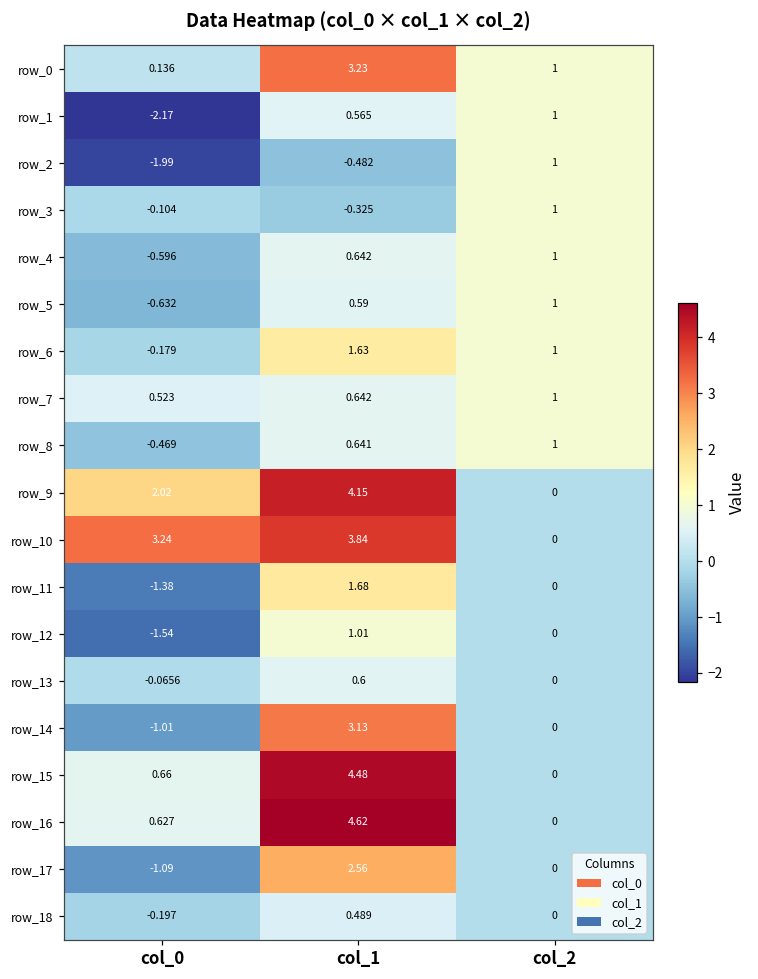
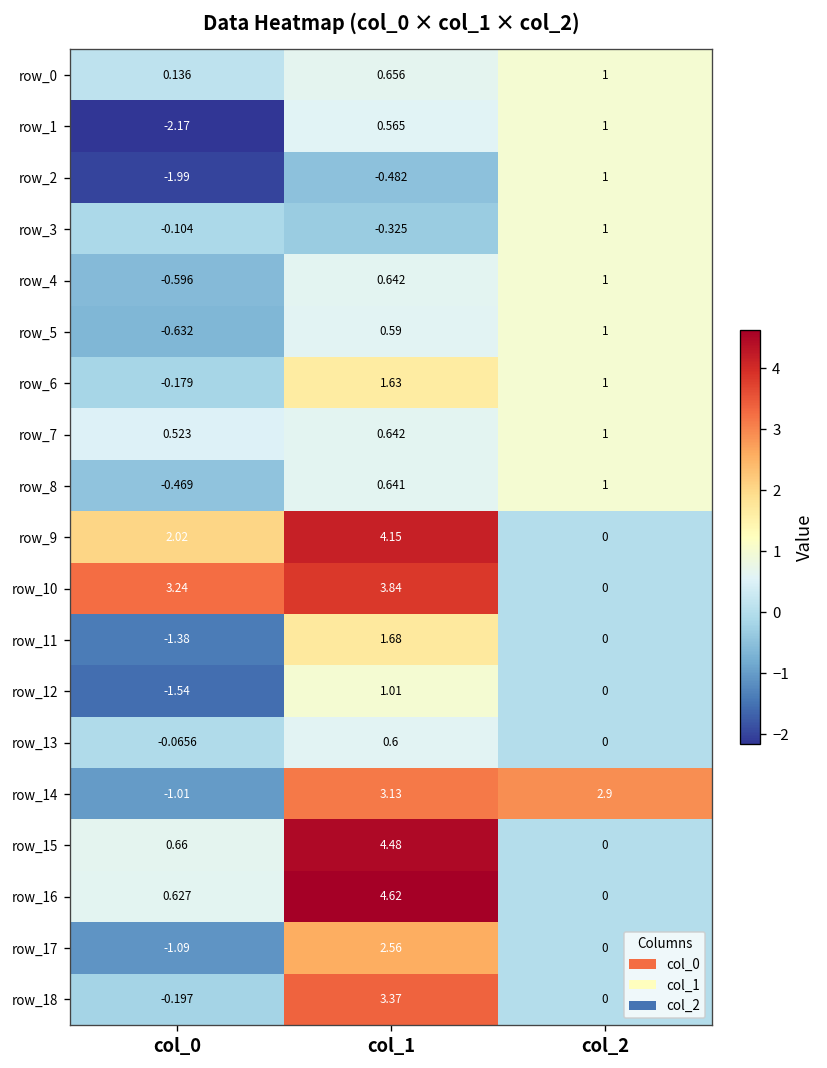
  {
    "row_0": {
      "col_0": 0.136,
-     "col_1": 3.23,
+     "col_1": 0.656,
      "col_2": 1
    },
    "row_1": {
      "col_0": -2.17,
      "col_1": 0.565,
      "col_2": 1
    },
    "row_2": {
      "col_0": -1.99,
      "col_1": -0.482,
      "col_2": 1
    },
    "row_3": {
      "col_0": -0.104,
      "col_1": -0.325,
      "col_2": 1
    },
    "row_4": {
      "col_0": -0.596,
      "col_1": 0.642,
      "col_2": 1
    },
    "row_5": {
      "col_0": -0.632,
      "col_1": 0.59,
      "col_2": 1
    },
    "row_6": {
      "col_0": -0.179,
      "col_1": 1.63,
      "col_2": 1
    },
    "row_7": {
      "col_0": 0.523,
      "col_1": 0.642,
      "col_2": 1
    },
    "row_8": {
      "col_0": -0.469,
      "col_1": 0.641,
      "col_2": 1
    },
    "row_9": {
      "col_0": 2.02,
      "col_1": 4.15,
      "col_2": 0
    },
    "row_10": {
      "col_0": 3.24,
      "col_1": 3.84,
      "col_2": 0
    },
    "row_11": {
      "col_0": -1.38,
      "col_1": 1.68,
      "col_2": 0
    },
    "row_12": {
      "col_0": -1.54,
      "col_1": 1.01,
      "col_2": 0
    },
    "row_13": {
      "col_0": -0.0656,
      "col_1": 0.6,
      "col_2": 0
    },
    "row_14": {
      "col_0": -1.01,
      "col_1": 3.13,
-     "col_2": 0
+     "col_2": 2.9
    },
    "row_15": {
      "col_0": 0.66,
      "col_1": 4.48,
      "col_2": 0
    },
    "row_16": {
      "col_0": 0.627,
      "col_1": 4.62,
      "col_2": 0
    },
    "row_17": {
      "col_0": -1.09,
      "col_1": 2.56,
      "col_2": 0
    },
    "row_18": {
      "col_0": -0.197,
-     "col_1": 0.489,
+     "col_1": 3.37,
      "col_2": 0
    }
  }
